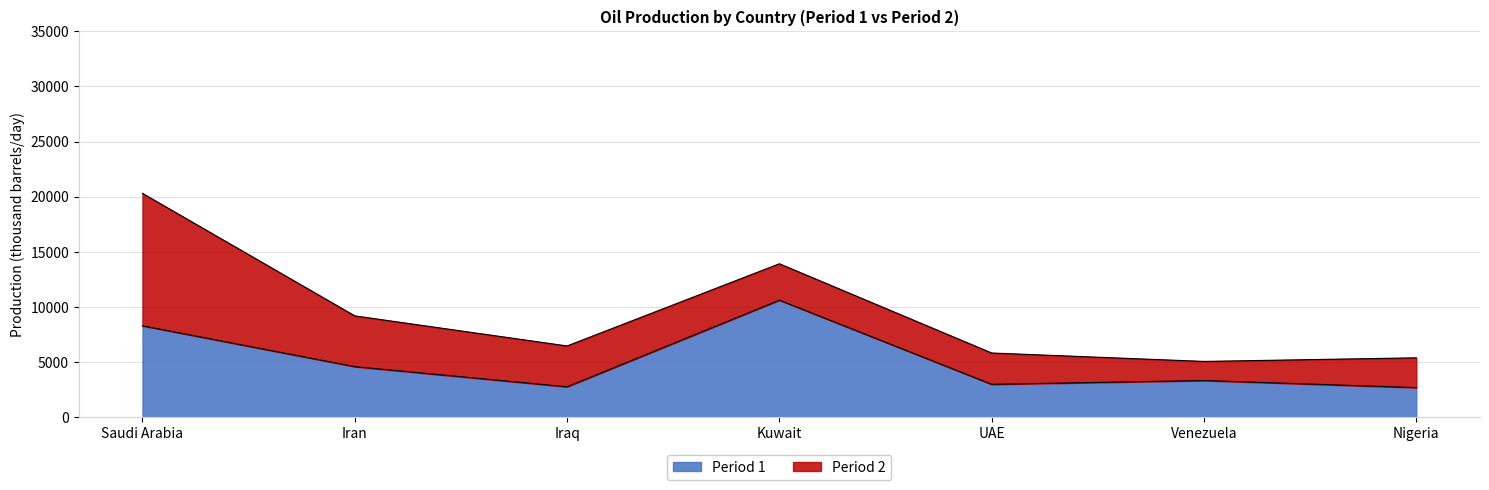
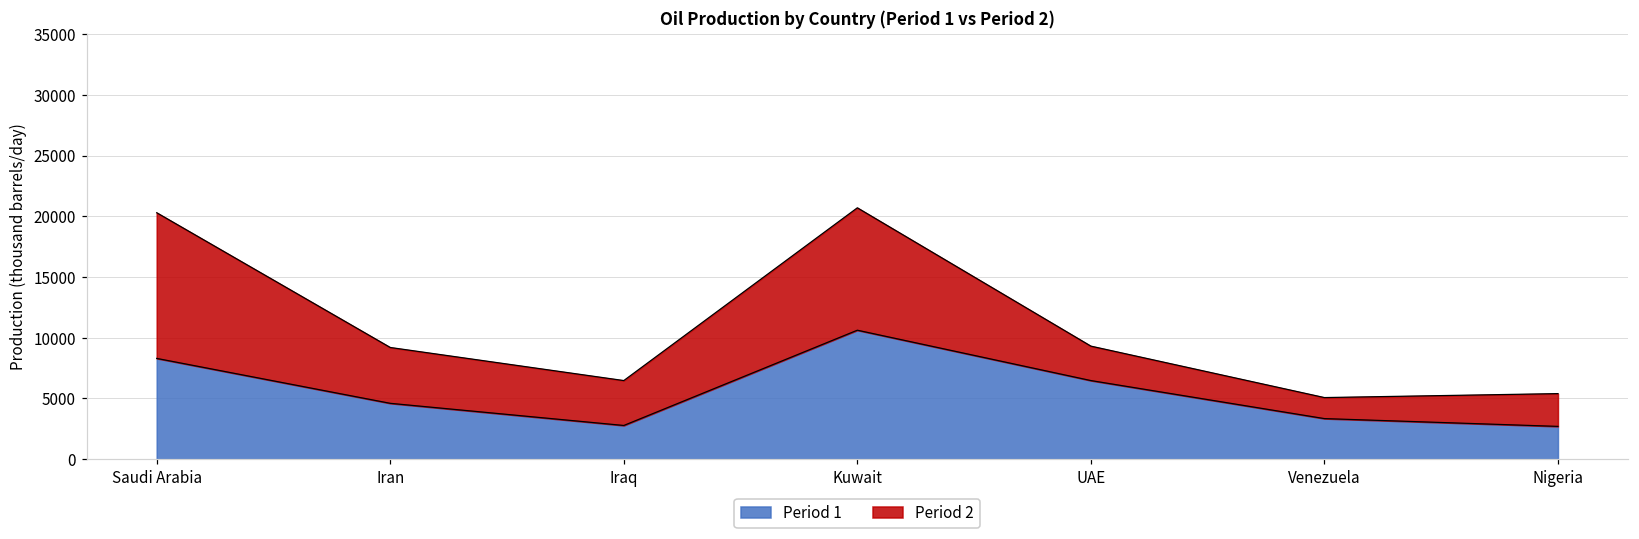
  {
    "Period 1": {
      "Saudi Arabia": 8300,
      "Iran": 4600,
      "Iraq": 2800,
      "Kuwait": 10600,
-     "UAE": 3000,
+     "UAE": 6500,
      "Venezuela": 3300,
      "Nigeria": 2700
    },
    "Period 2": {
      "Saudi Arabia": 12000,
      "Iran": 4600,
      "Iraq": 3700,
-     "Kuwait": 3300,
+     "Kuwait": 10100,
      "UAE": 2800,
      "Venezuela": 1700,
      "Nigeria": 2700
    }
  }
